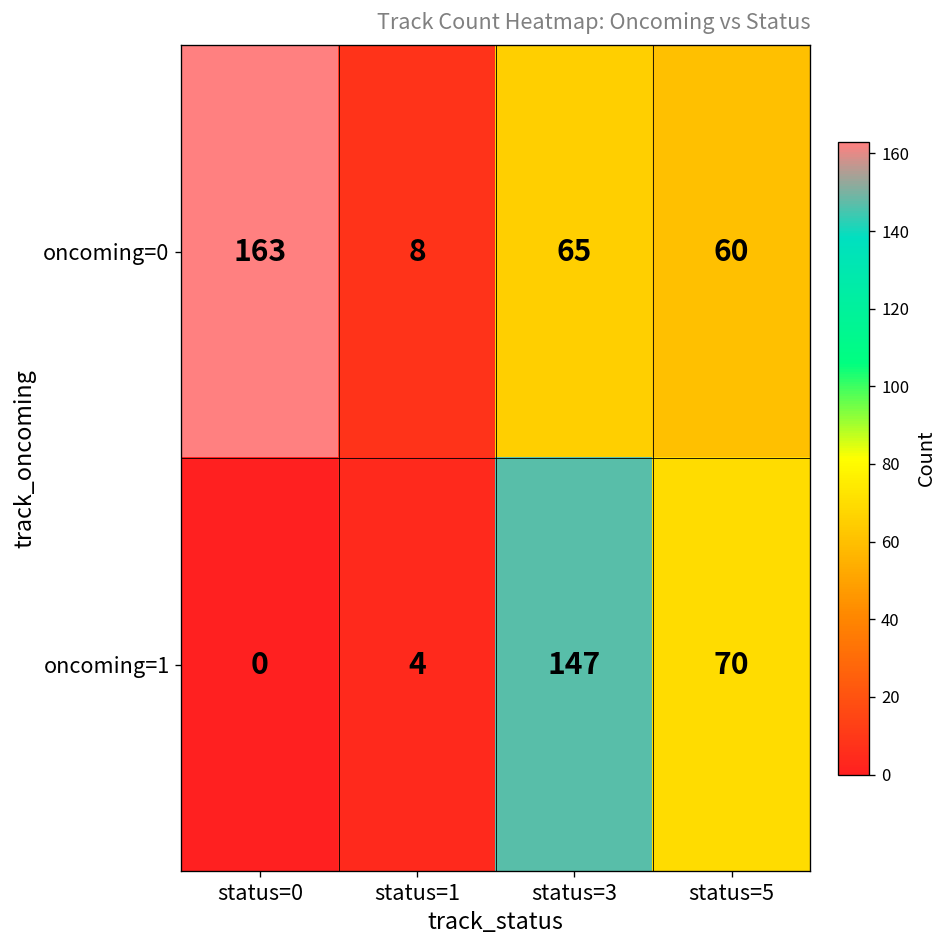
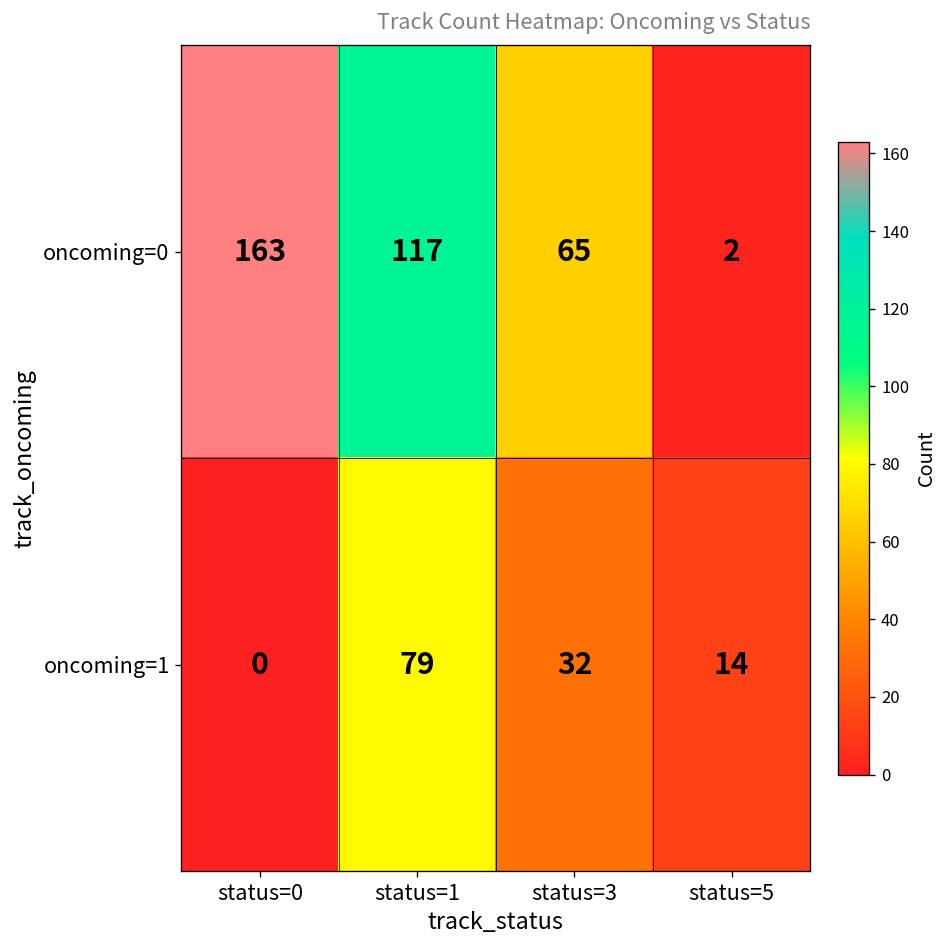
  {
    "oncoming=0": {
      "status=0": 163,
-     "status=1": 8,
+     "status=1": 117,
      "status=3": 65,
-     "status=5": 60
+     "status=5": 2
    },
    "oncoming=1": {
      "status=0": 0,
-     "status=1": 4,
-     "status=3": 147,
-     "status=5": 70
+     "status=1": 79,
+     "status=3": 32,
+     "status=5": 14
    }
  }
